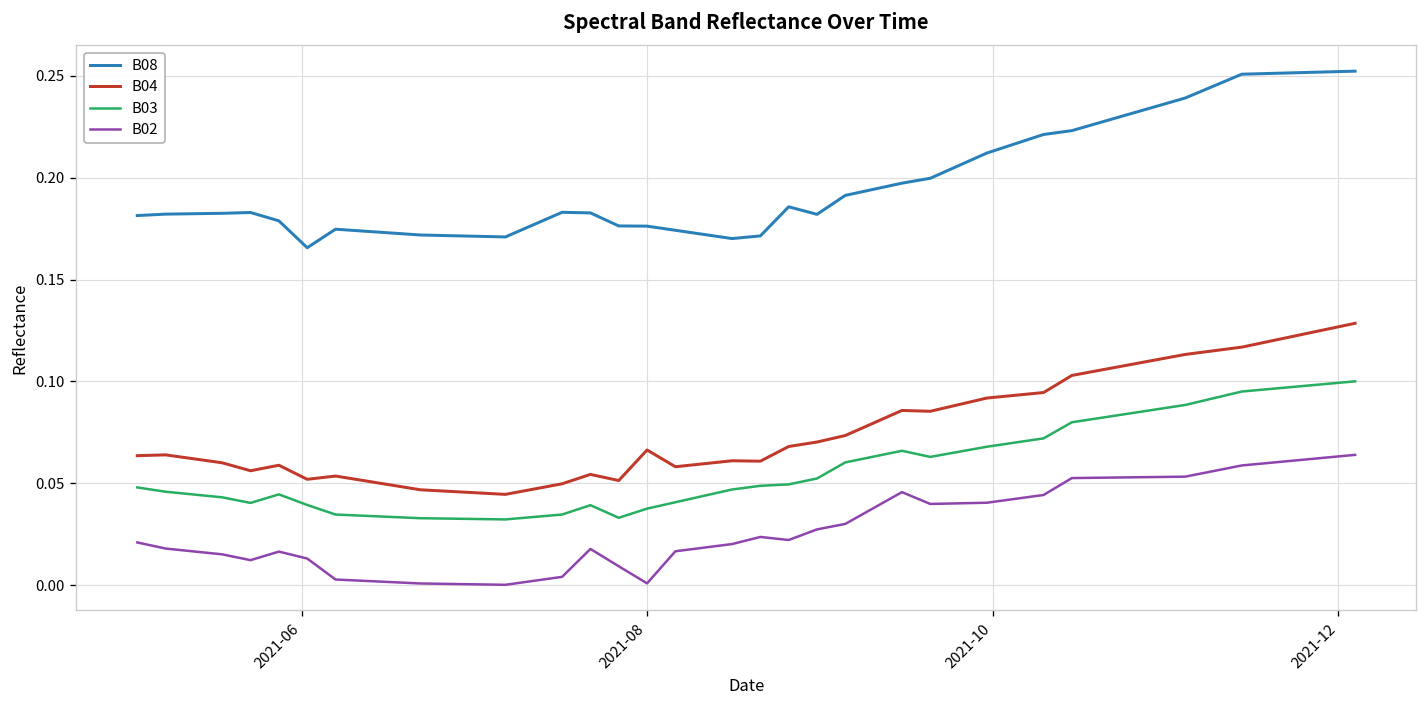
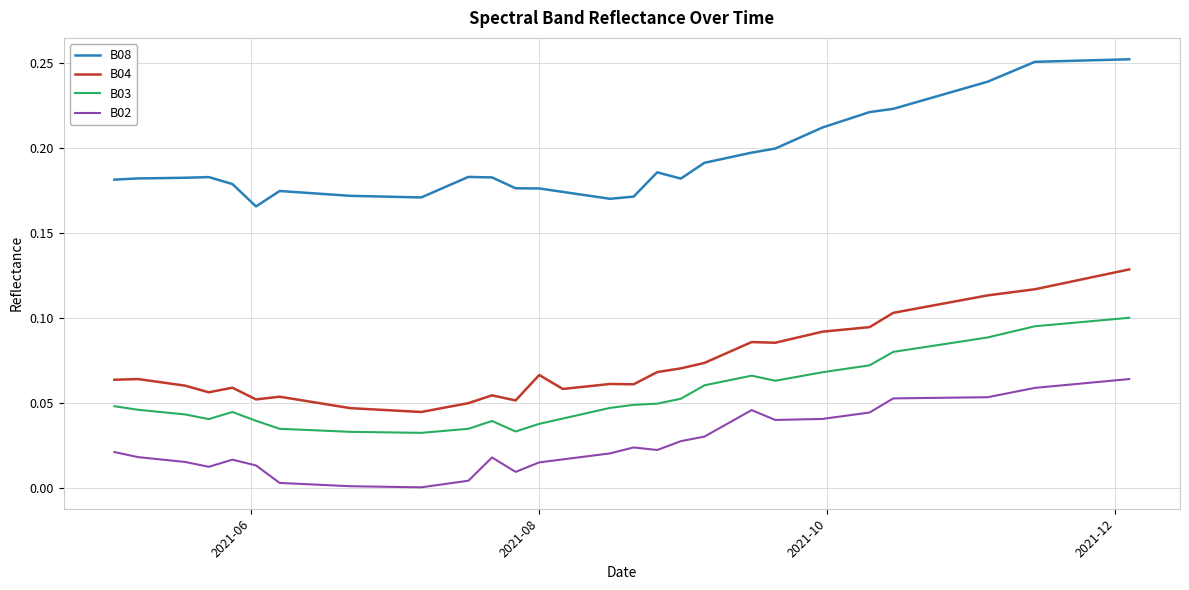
  {
    "B08": {
      "2021-08": 0.176
    },
    "B04": {
      "2021-08": 0.066
    },
    "B03": {
      "2021-08": 0.038
    },
    "B02": {
-     "2021-08": 0.001
+     "2021-08": 0.015
    }
  }
